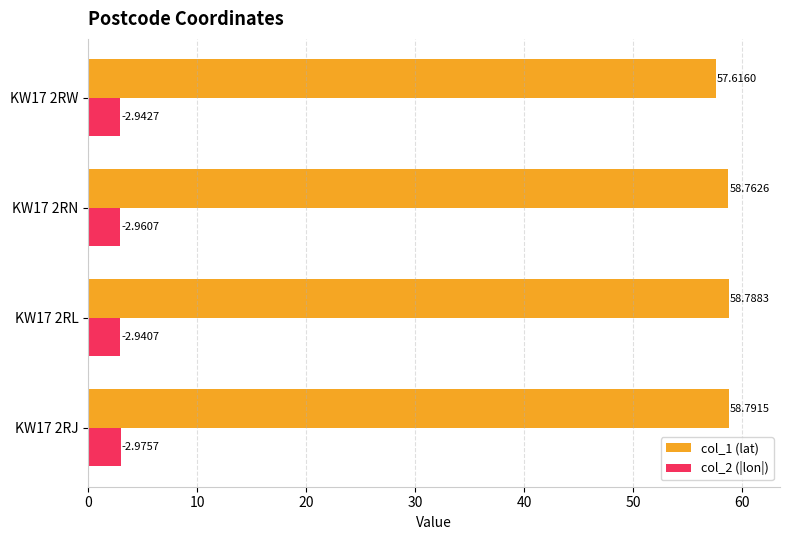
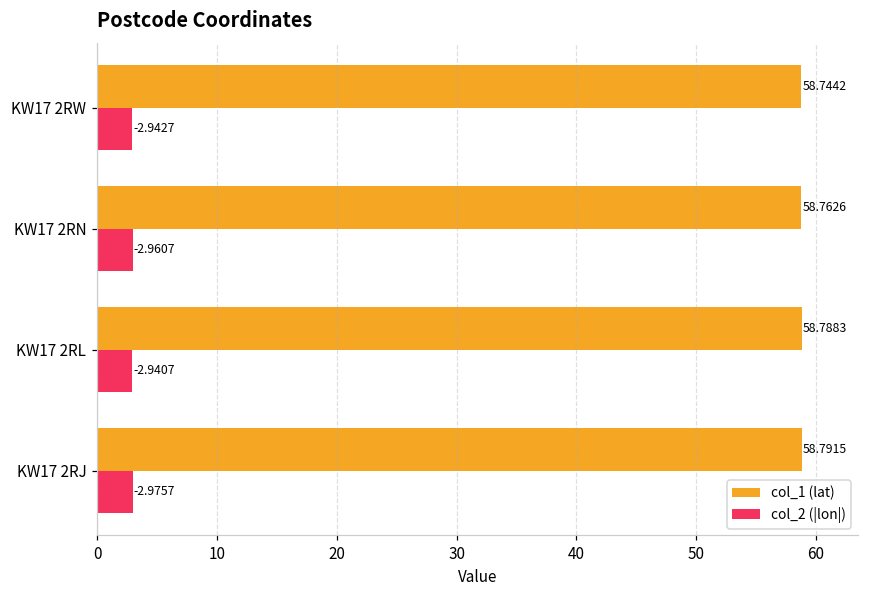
  {
    "col_1 (lat)": {
-     "KW17 2RW": 57.6160,
+     "KW17 2RW": 58.7442,
      "KW17 2RN": 58.7626,
      "KW17 2RL": 58.7883,
      "KW17 2RJ": 58.7915
    }
  }
